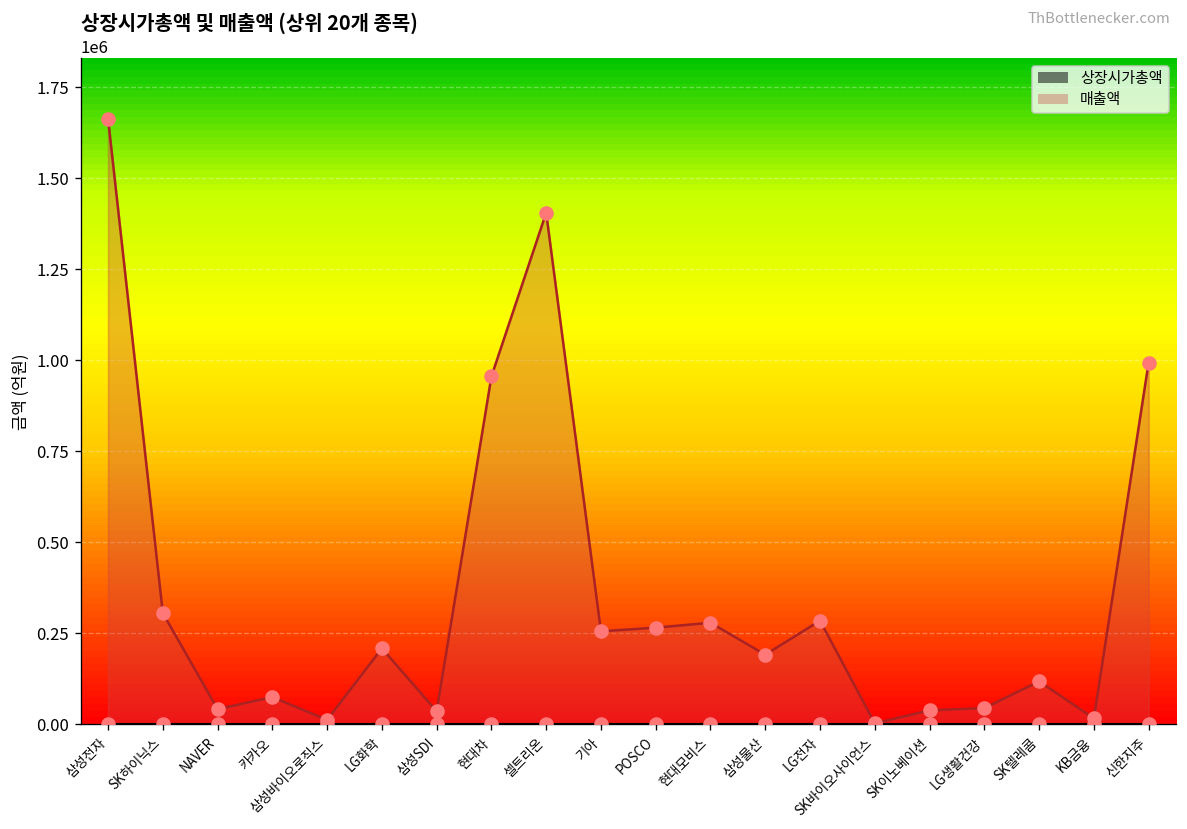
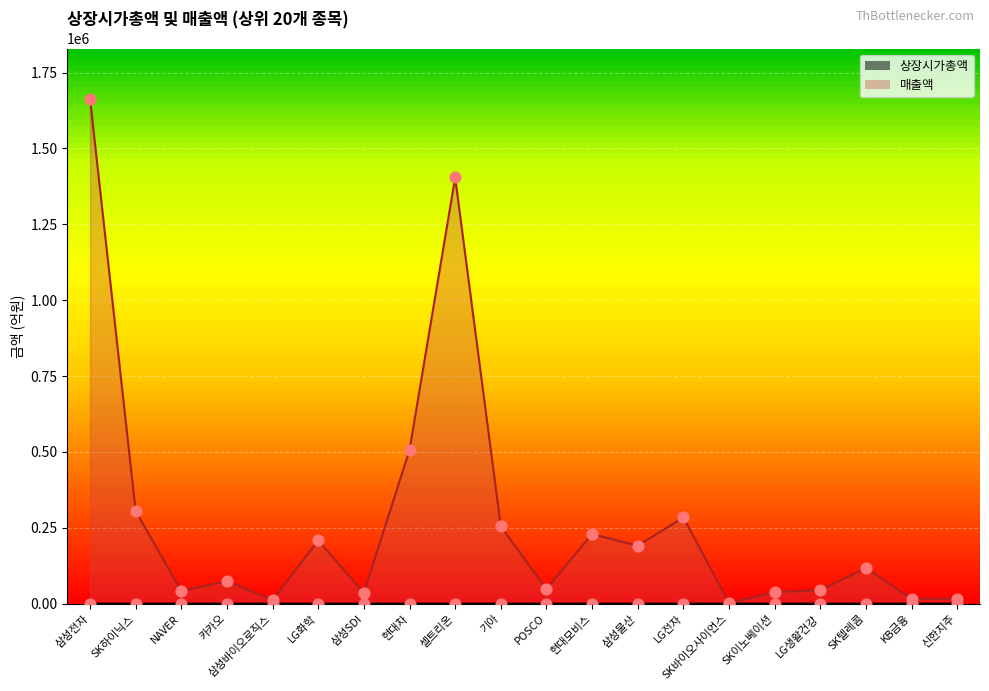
  {
    "상장시가총액": {
      "삼성전자": 0,
      "SK하이닉스": 0,
      "NAVER": 0,
      "카카오": 0,
      "삼성바이오로직스": 0,
      "LG화학": 0,
      "삼성SDI": 0,
      "현대차": 0,
      "셀트리온": 0,
      "기아": 0,
      "POSCO": 0,
      "현대모비스": 0,
      "삼성물산": 0,
      "LG전자": 0,
      "SK이노베이션": 0,
      "LG생활건강": 0,
      "SK텔레콤": 0,
      "KB금융": 0,
      "신한지주": 0
    },
    "매출액": {
      "삼성전자": 1660000,
      "SK하이닉스": 310000,
      "NAVER": 40000,
      "카카오": 70000,
      "삼성바이오로직스": 10000,
      "LG화학": 210000,
      "삼성SDI": 40000,
-     "현대차": 950000,
+     "현대차": 510000,
      "셀트리온": 1400000,
      "기아": 260000,
-     "POSCO": 270000,
-     "현대모비스": 280000,
+     "POSCO": 50000,
+     "현대모비스": 230000,
      "삼성물산": 190000,
      "LG전자": 280000,
      "SK이노베이션": 40000,
      "LG생활건강": 40000,
      "SK텔레콤": 120000,
      "KB금융": 20000,
-     "신한지주": 990000
+     "신한지주": 20000
    }
  }
